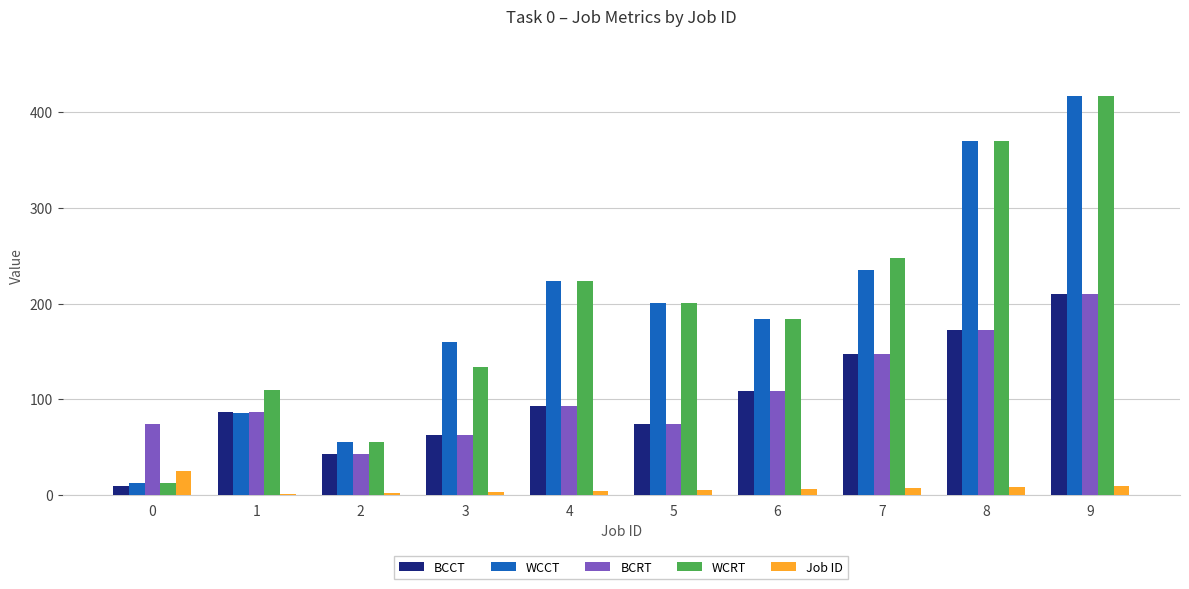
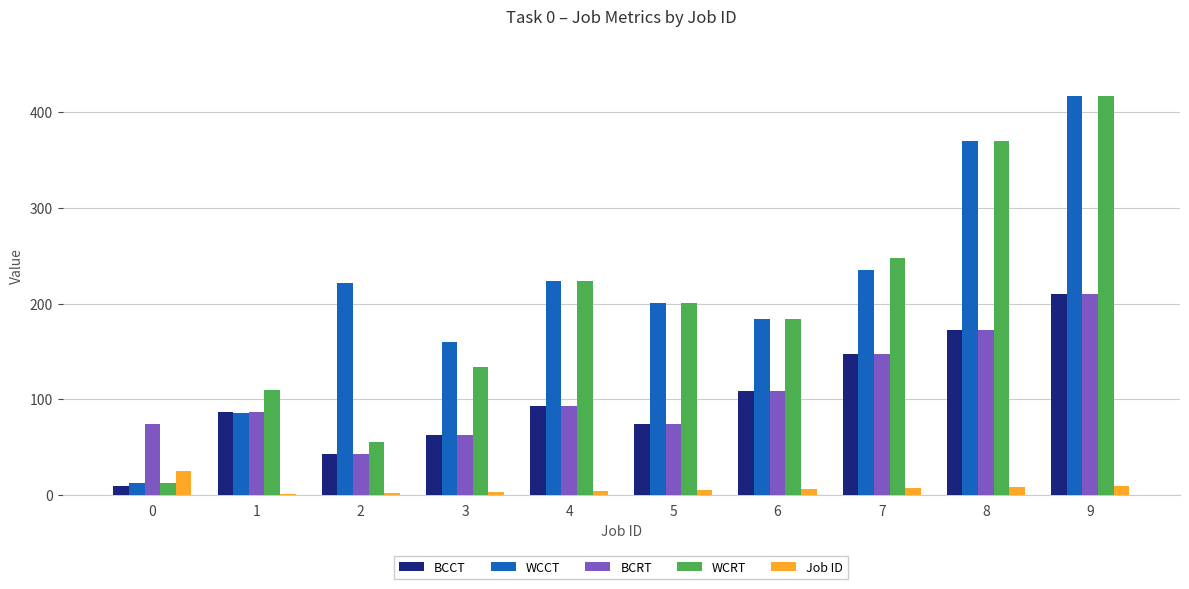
  {
    "BCCT": {
      "0": 10,
      "1": 90,
      "2": 40,
      "3": 60,
      "4": 90,
      "5": 70,
      "6": 110,
      "7": 150,
      "8": 170,
      "9": 210
    },
    "WCCT": {
      "0": 10,
      "1": 90,
-     "2": 60,
+     "2": 220,
      "3": 160,
      "4": 220,
      "5": 200,
      "6": 180,
      "7": 240,
      "8": 370,
      "9": 420
    },
    "BCRT": {
      "0": 70,
      "1": 90,
      "2": 40,
      "3": 60,
      "4": 90,
      "5": 70,
      "6": 110,
      "7": 150,
      "8": 170,
      "9": 210
    },
    "WCRT": {
      "0": 10,
      "1": 110,
      "2": 60,
      "3": 130,
      "4": 220,
      "5": 200,
      "6": 180,
      "7": 250,
      "8": 370,
      "9": 420
    },
    "Job ID": {
      "0": 30,
      "3": 0,
      "4": 0,
      "5": 10,
      "6": 10,
      "7": 10,
      "8": 10,
      "9": 10
    }
  }
